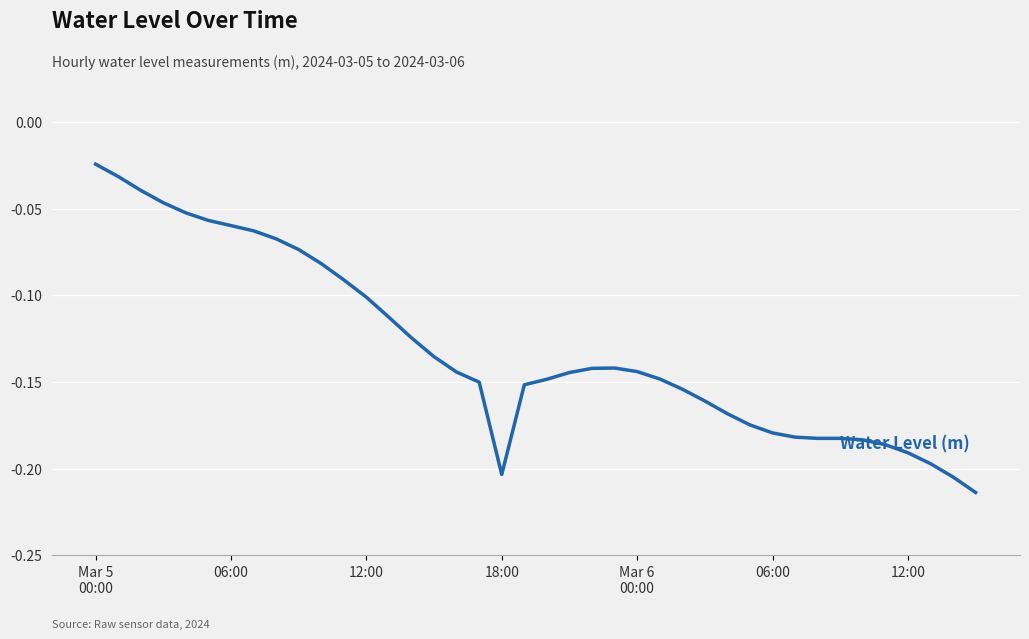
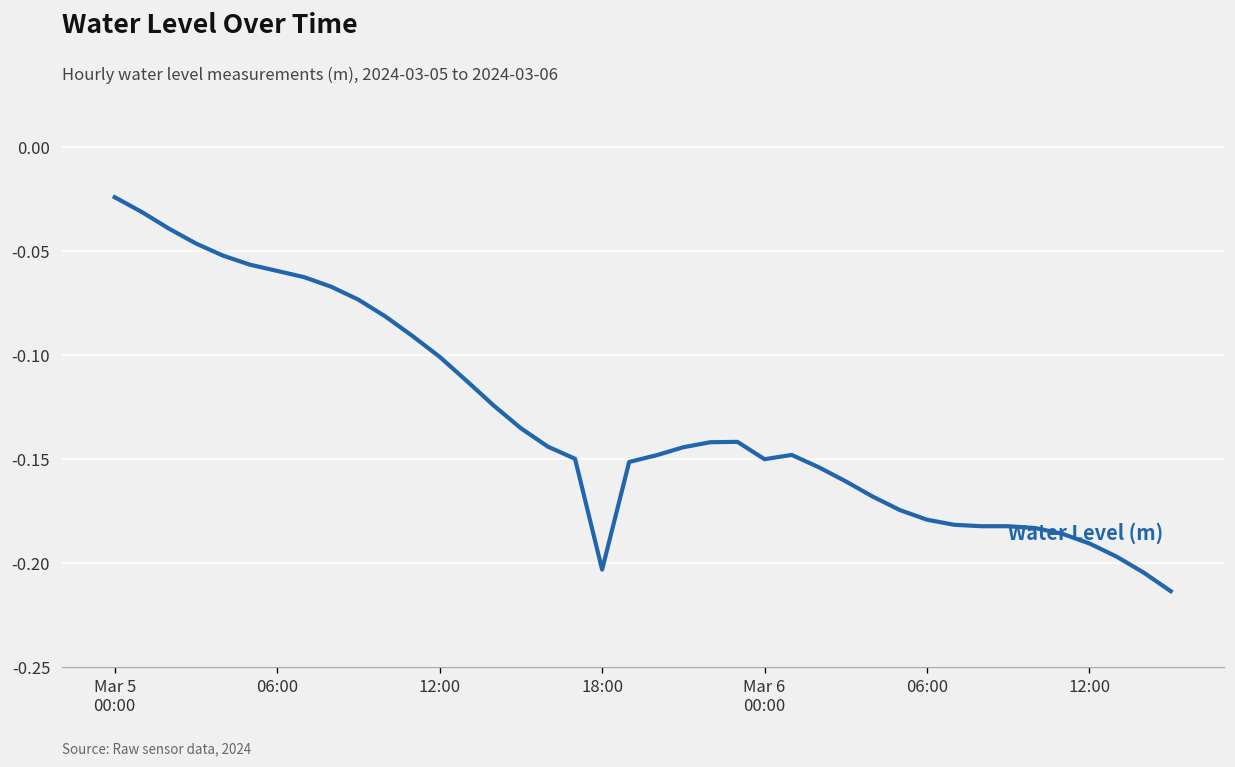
  {
    "Mar 5 00:00": -0.024,
    "18:00": -0.203,
-   "Mar 6 00:00": -0.144
+   "Mar 6 00:00": -0.150
  }
